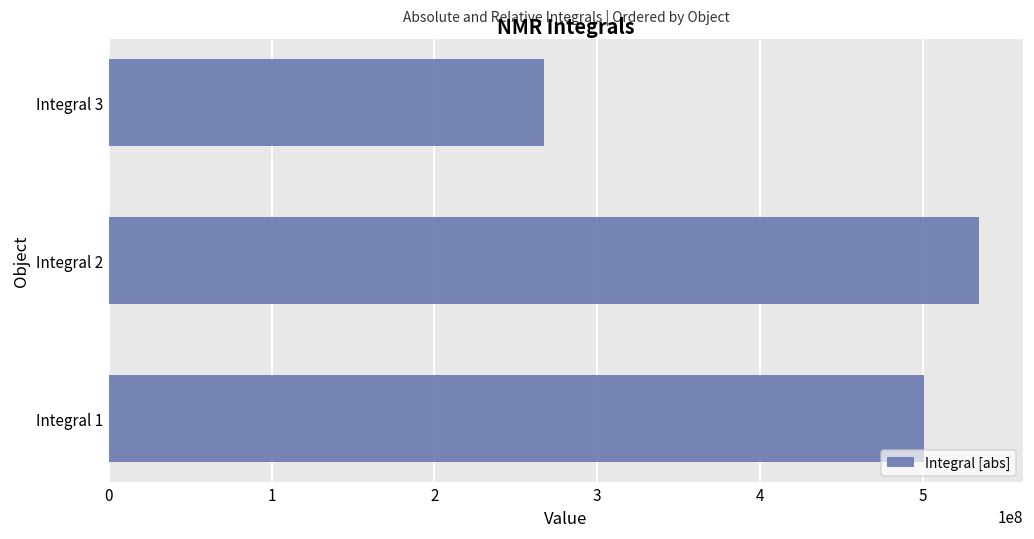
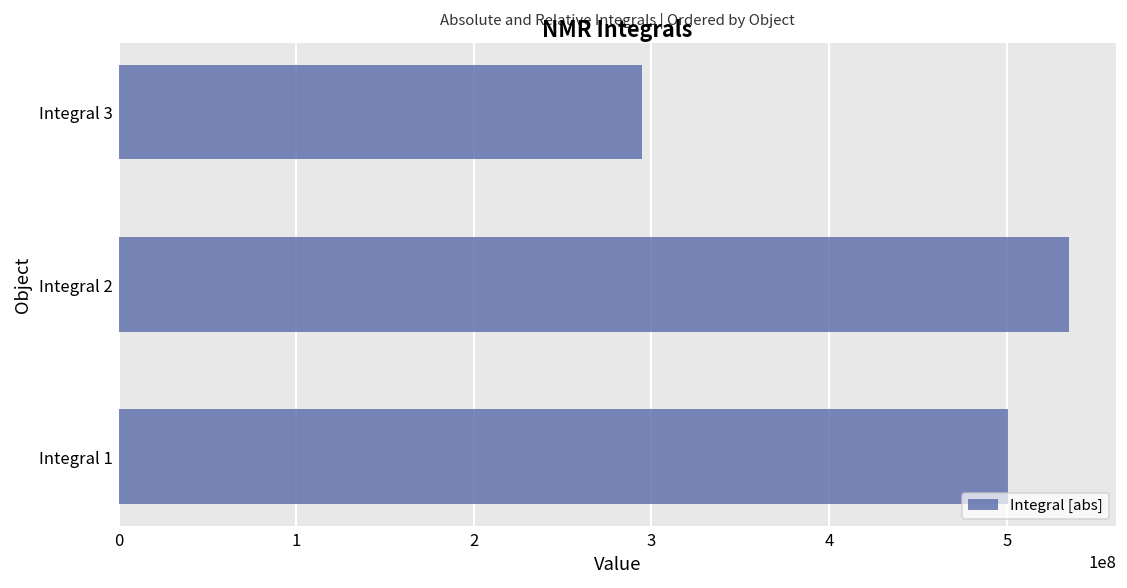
  {
-   "Integral 3": 267000000,
+   "Integral 3": 295000000,
    "Integral 2": 535000000,
    "Integral 1": 500000000
  }
